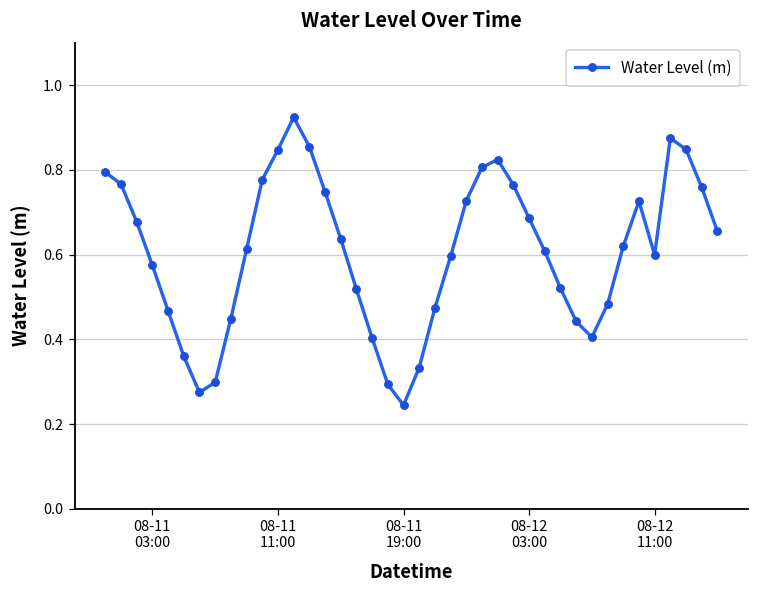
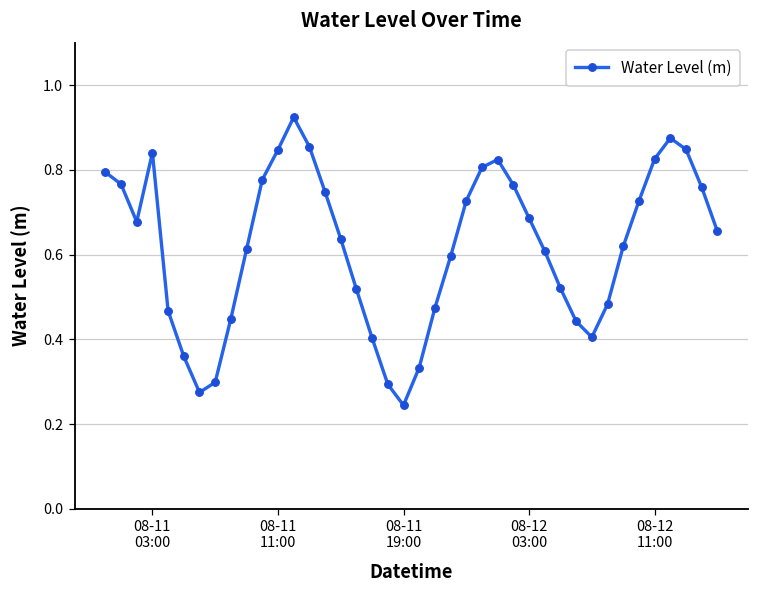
  {
-   "08-11 03:00": 0.57,
+   "08-11 03:00": 0.84,
    "08-11 11:00": 0.85,
    "08-11 19:00": 0.24,
    "08-12 03:00": 0.69,
-   "08-12 11:00": 0.60
+   "08-12 11:00": 0.83
  }
